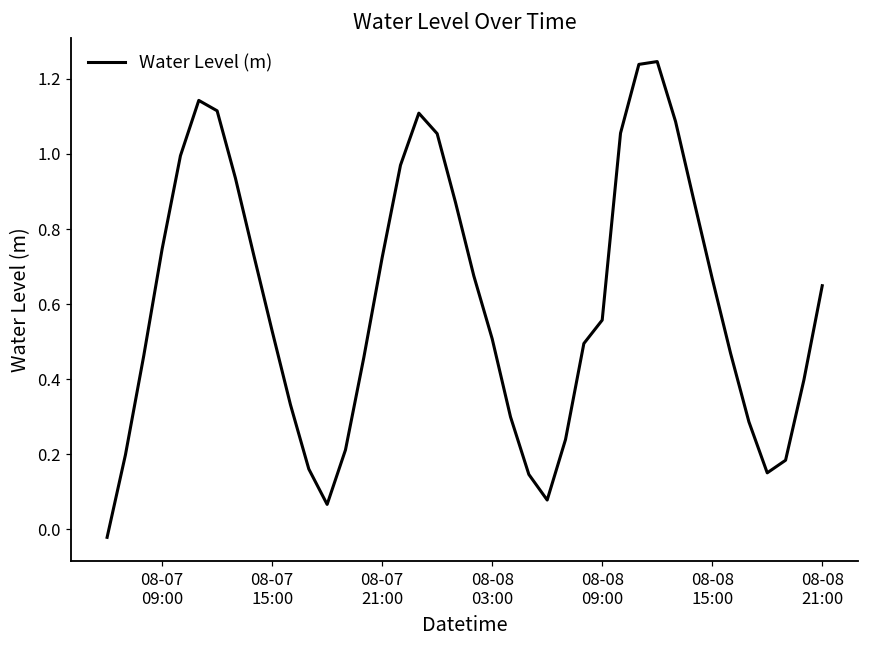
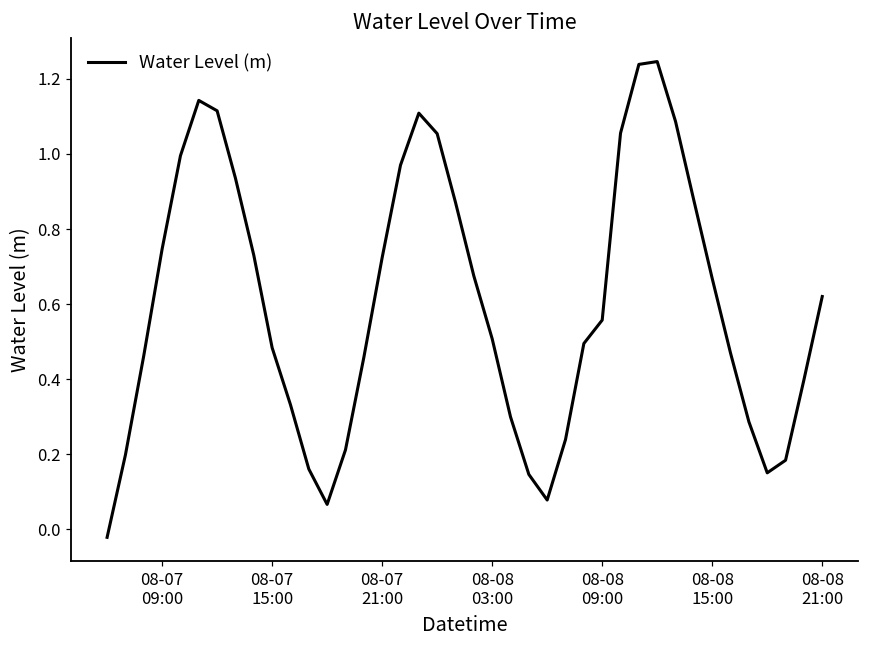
  {
    "08-07 09:00": 0.75,
-   "08-07 15:00": 0.53,
+   "08-07 15:00": 0.48,
    "08-07 21:00": 0.72,
    "08-08 03:00": 0.51,
    "08-08 09:00": 0.56,
    "08-08 15:00": 0.67,
-   "08-08 21:00": 0.65
+   "08-08 21:00": 0.62
  }
